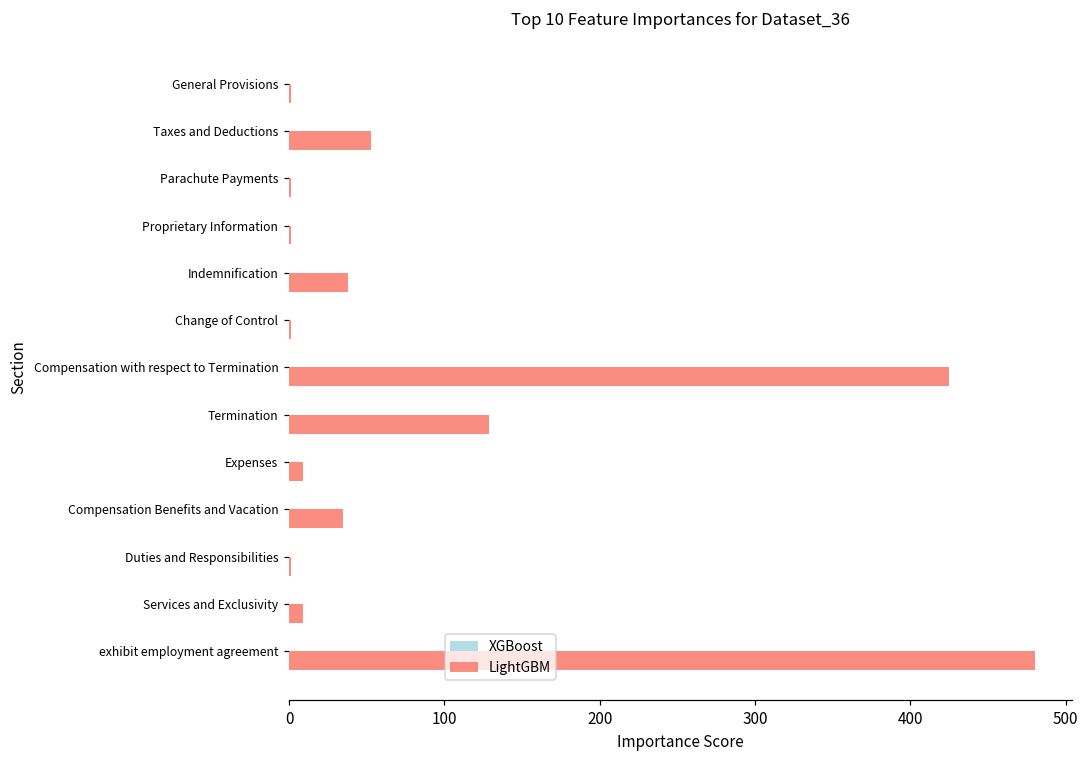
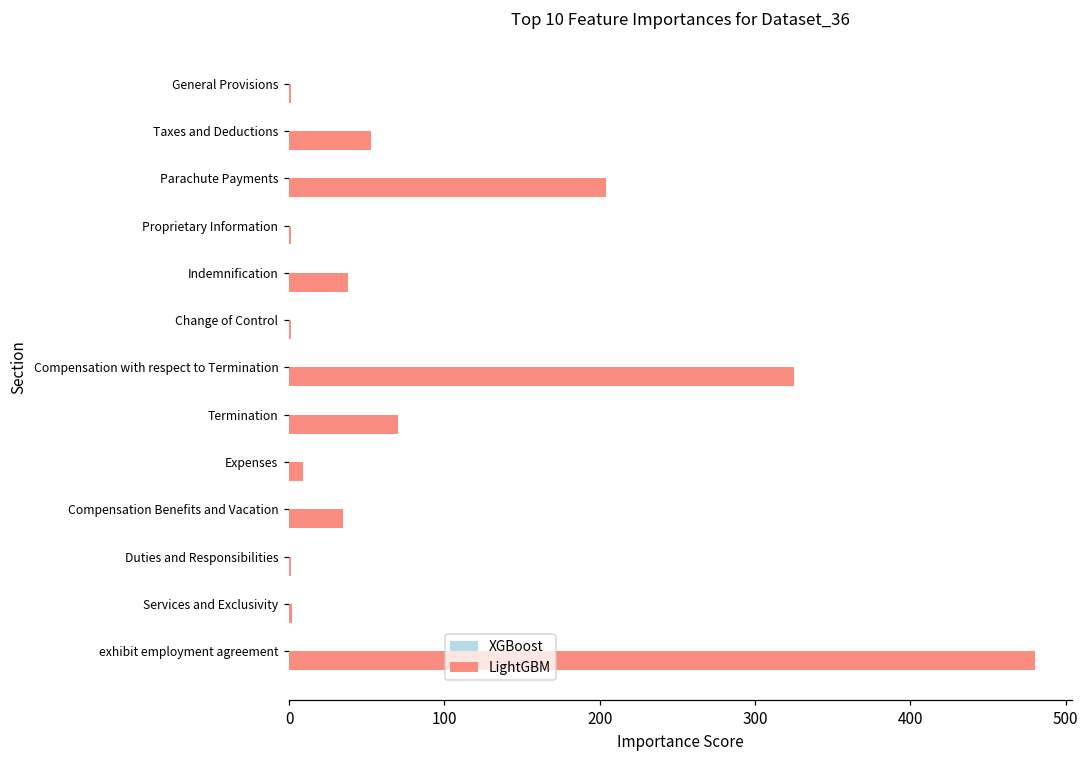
  {
    "XGBoost": {
      "General Provisions": 0,
      "Taxes and Deductions": 0,
      "Parachute Payments": 0,
      "Proprietary Information": 0,
      "Indemnification": 0,
      "Change of Control": 0,
      "Compensation with respect to Termination": 0,
      "Termination": 0,
      "Expenses": 0,
      "Compensation Benefits and Vacation": 0,
      "Duties and Responsibilities": 0,
      "Services and Exclusivity": 0,
      "exhibit employment agreement": 0
    },
    "LightGBM": {
      "Taxes and Deductions": 53,
-     "Parachute Payments": 1,
+     "Parachute Payments": 204,
      "Indemnification": 38,
-     "Compensation with respect to Termination": 425,
-     "Termination": 129,
+     "Compensation with respect to Termination": 325,
+     "Termination": 70,
      "Expenses": 9,
      "Compensation Benefits and Vacation": 35,
-     "Services and Exclusivity": 9,
+     "Services and Exclusivity": 2,
      "exhibit employment agreement": 480
    }
  }
